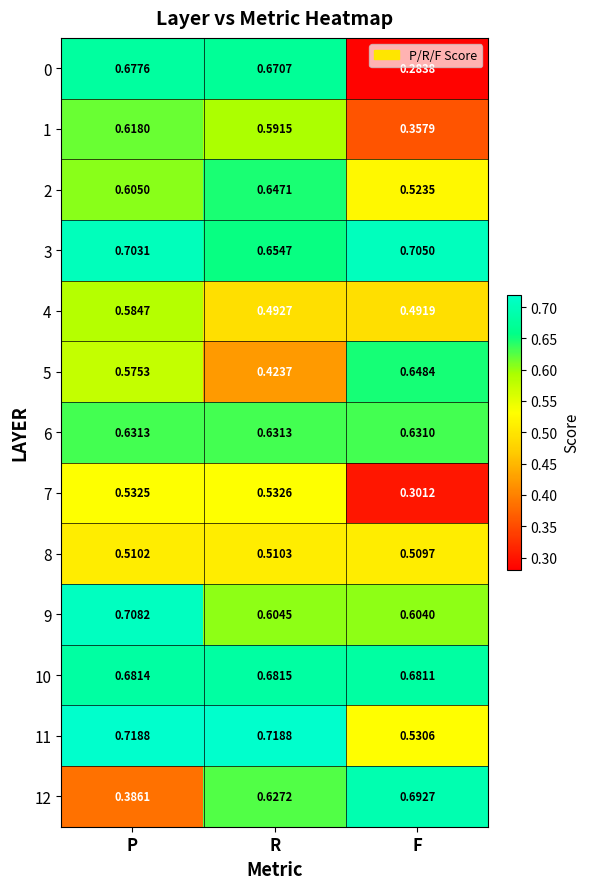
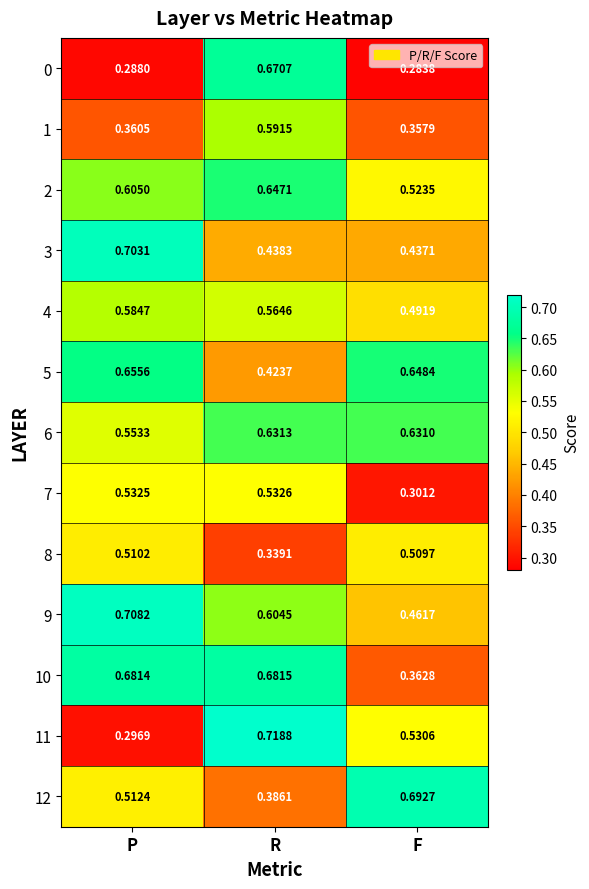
  {
    "0": {
-     "P": 0.6776,
+     "P": 0.2880,
      "R": 0.6707
    },
    "1": {
-     "P": 0.6180,
+     "P": 0.3605,
      "R": 0.5915,
      "F": 0.3579
    },
    "2": {
      "P": 0.6050,
      "R": 0.6471,
      "F": 0.5235
    },
    "3": {
      "P": 0.7031,
-     "R": 0.6547,
-     "F": 0.7050
+     "R": 0.4383,
+     "F": 0.4371
    },
    "4": {
      "P": 0.5847,
-     "R": 0.4927,
+     "R": 0.5646,
      "F": 0.4919
    },
    "5": {
-     "P": 0.5753,
+     "P": 0.6556,
      "R": 0.4237,
      "F": 0.6484
    },
    "6": {
-     "P": 0.6313,
+     "P": 0.5533,
      "R": 0.6313,
      "F": 0.6310
    },
    "7": {
      "P": 0.5325,
      "R": 0.5326,
      "F": 0.3012
    },
    "8": {
      "P": 0.5102,
-     "R": 0.5103,
+     "R": 0.3391,
      "F": 0.5097
    },
    "9": {
      "P": 0.7082,
      "R": 0.6045,
-     "F": 0.6040
+     "F": 0.4617
    },
    "10": {
      "P": 0.6814,
      "R": 0.6815,
-     "F": 0.6811
+     "F": 0.3628
    },
    "11": {
-     "P": 0.7188,
+     "P": 0.2969,
      "R": 0.7188,
      "F": 0.5306
    },
    "12": {
-     "P": 0.3861,
-     "R": 0.6272,
+     "P": 0.5124,
+     "R": 0.3861,
      "F": 0.6927
    }
  }
